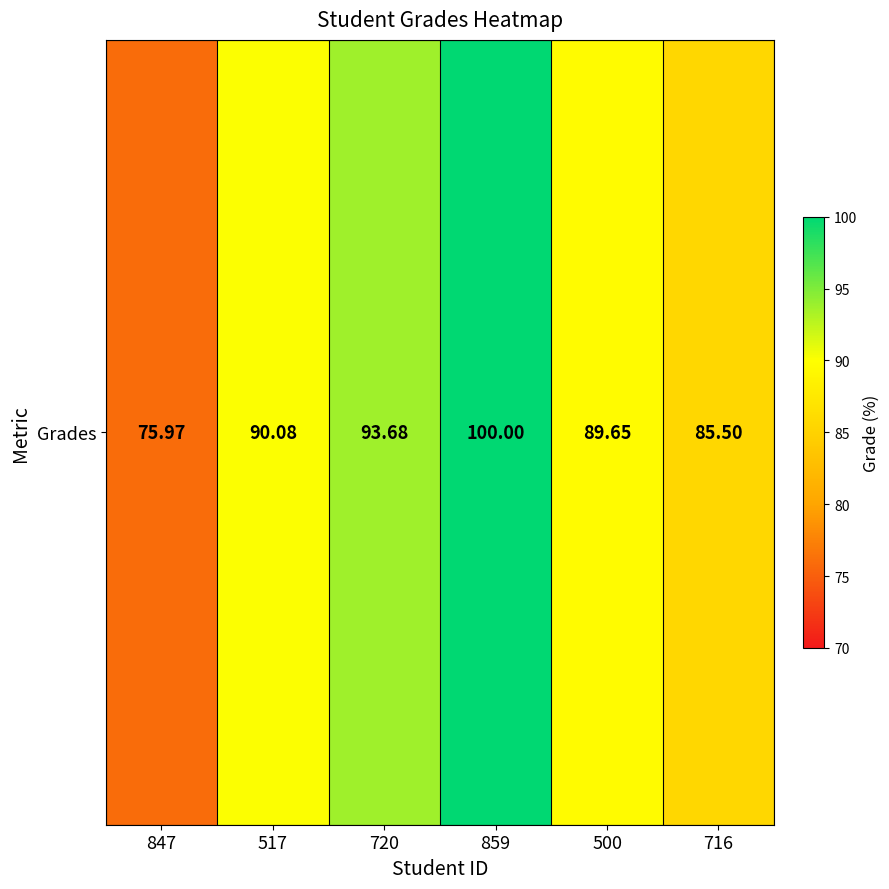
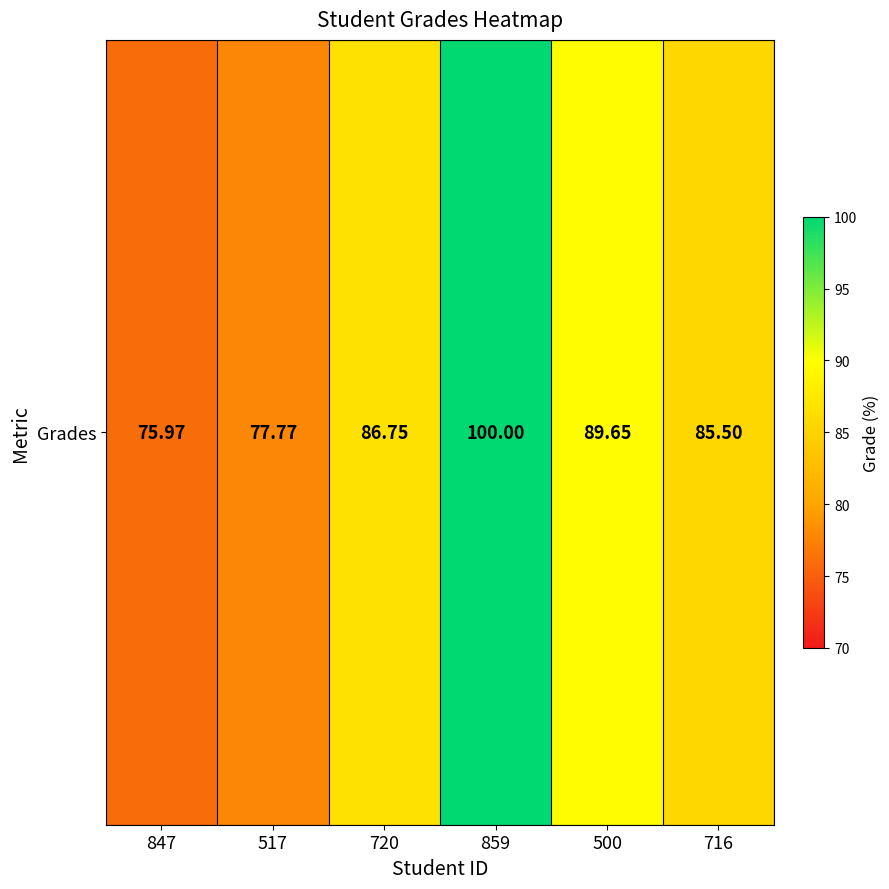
  {
    "Grades": {
      "847": 75.97,
-     "517": 90.08,
-     "720": 93.68,
+     "517": 77.77,
+     "720": 86.75,
      "859": 100.00,
      "500": 89.65,
      "716": 85.50
    }
  }
